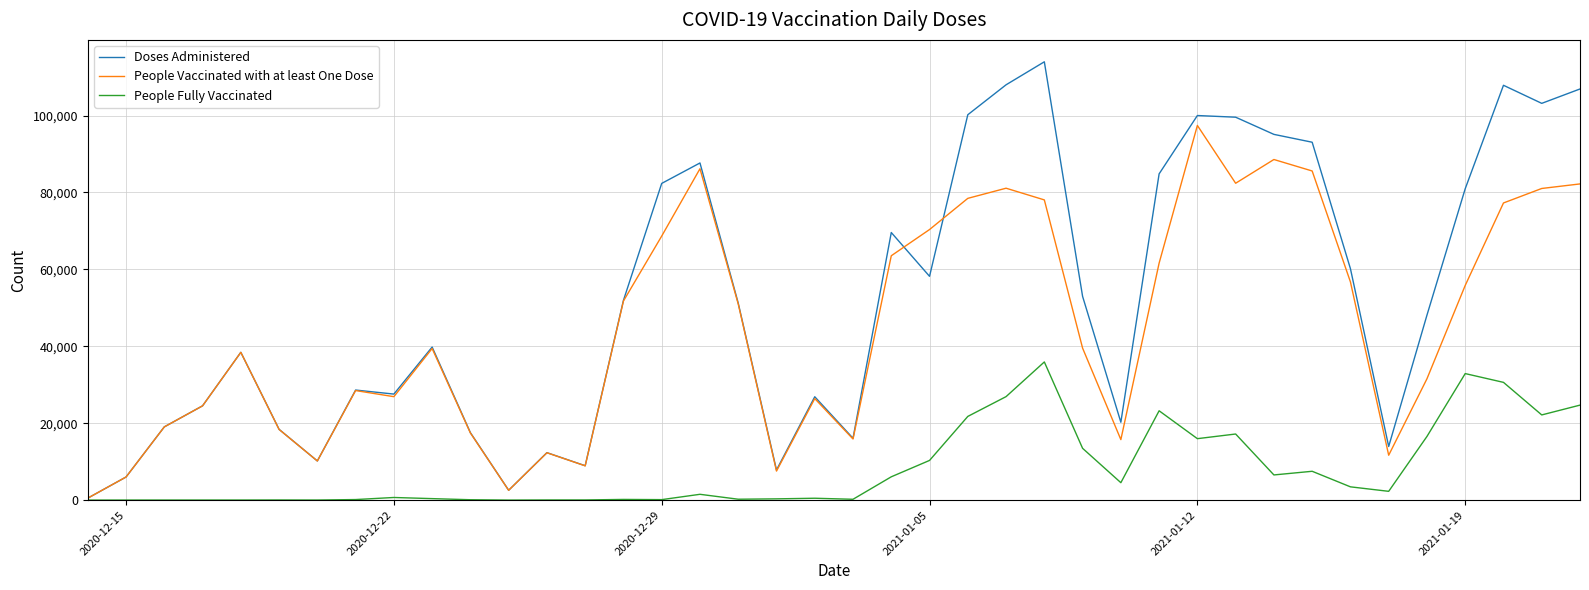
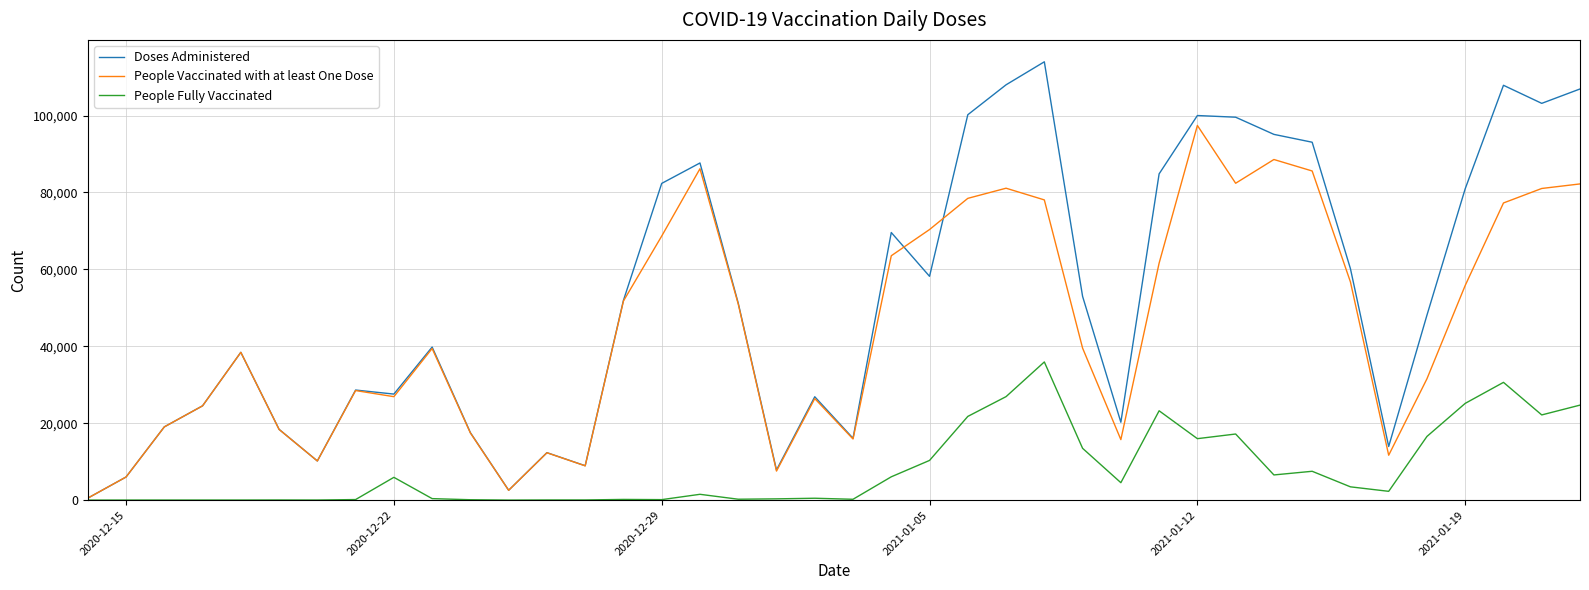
  {
    "Doses Administered": {
      "2020-12-22": "28,000",
      "2020-12-29": "82,000",
      "2021-01-05": "58,000",
      "2021-01-12": "100,000",
      "2021-01-19": "81,000"
    },
    "People Vaccinated with at least One Dose": {
      "2020-12-22": "27,000",
      "2020-12-29": "69,000",
      "2021-01-05": "70,000",
      "2021-01-12": "97,000",
      "2021-01-19": "56,000"
    },
    "People Fully Vaccinated": {
      "2020-12-15": "0",
-     "2020-12-22": "1,000",
+     "2020-12-22": "6,000",
      "2020-12-29": "0",
      "2021-01-05": "10,000",
      "2021-01-12": "16,000",
-     "2021-01-19": "33,000"
+     "2021-01-19": "25,000"
    }
  }
